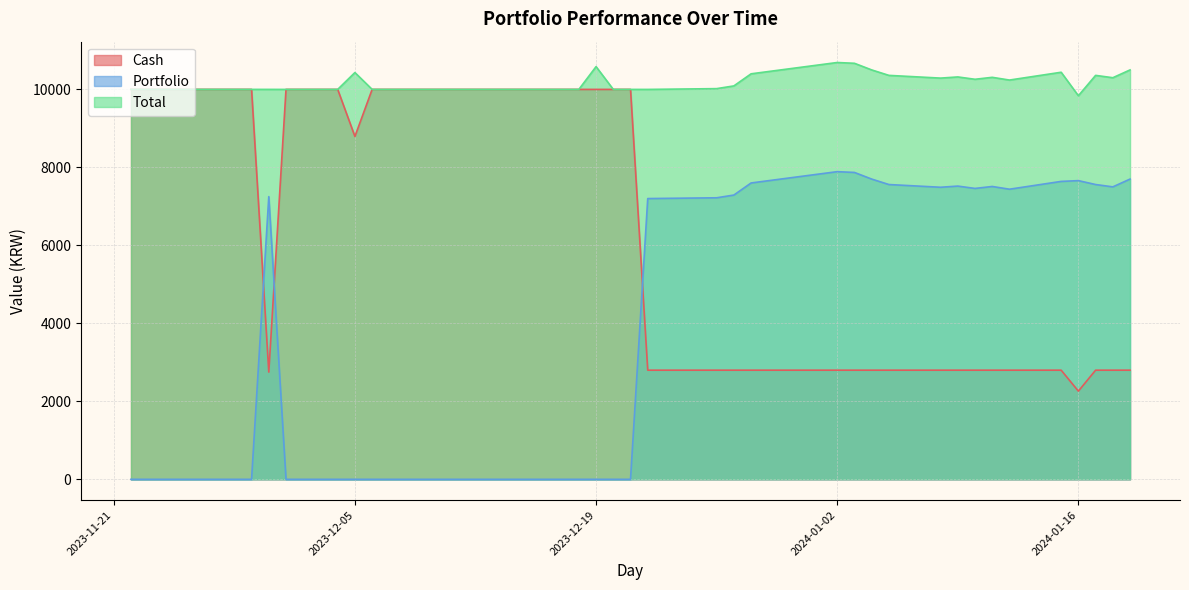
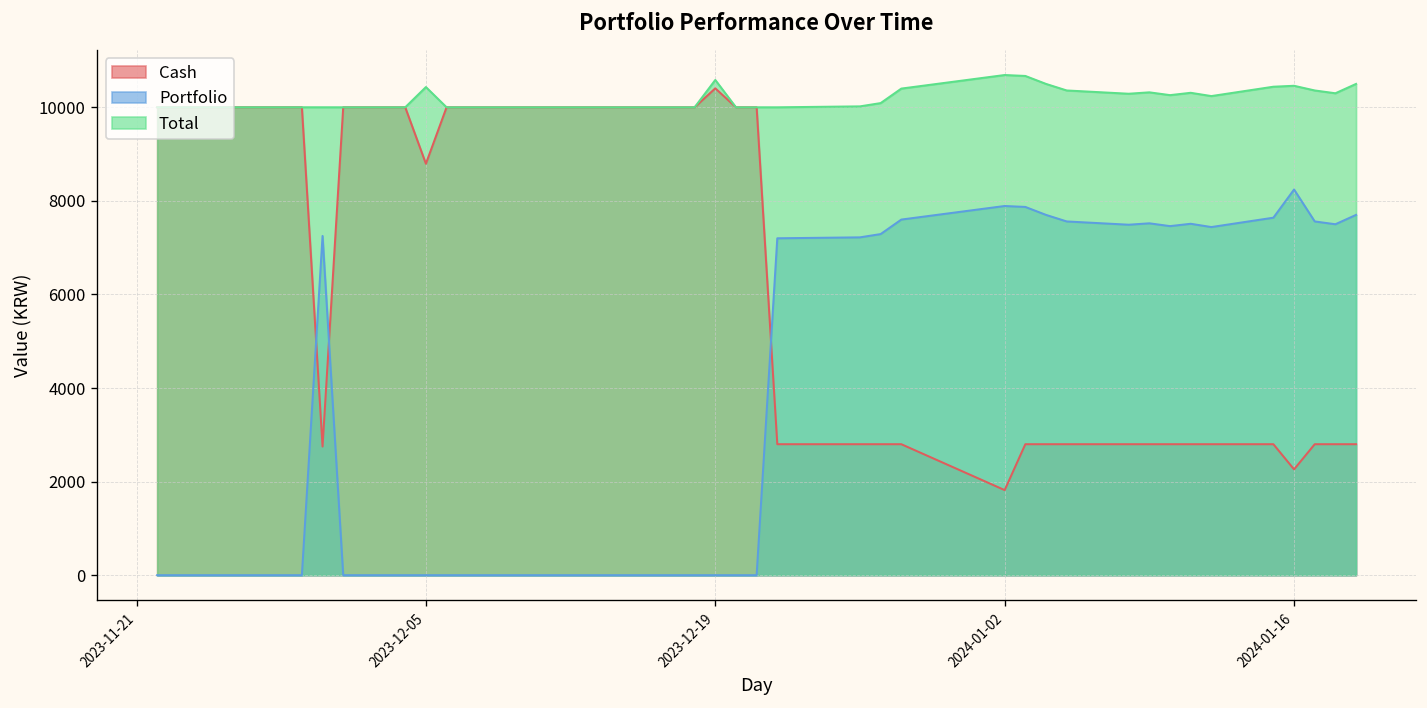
  {
    "Cash": {
      "2023-12-05": 8800,
-     "2023-12-19": 10000,
-     "2024-01-02": 2800,
+     "2023-12-19": 10400,
+     "2024-01-02": 1800,
      "2024-01-16": 2300
    },
    "Portfolio": {
      "2023-12-05": 0,
      "2023-12-19": 0,
      "2024-01-02": 7900,
-     "2024-01-16": 7700
+     "2024-01-16": 8200
    },
    "Total": {
      "2023-12-05": 10400,
      "2023-12-19": 10600,
      "2024-01-02": 10700,
-     "2024-01-16": 9800
+     "2024-01-16": 10500
    }
  }
